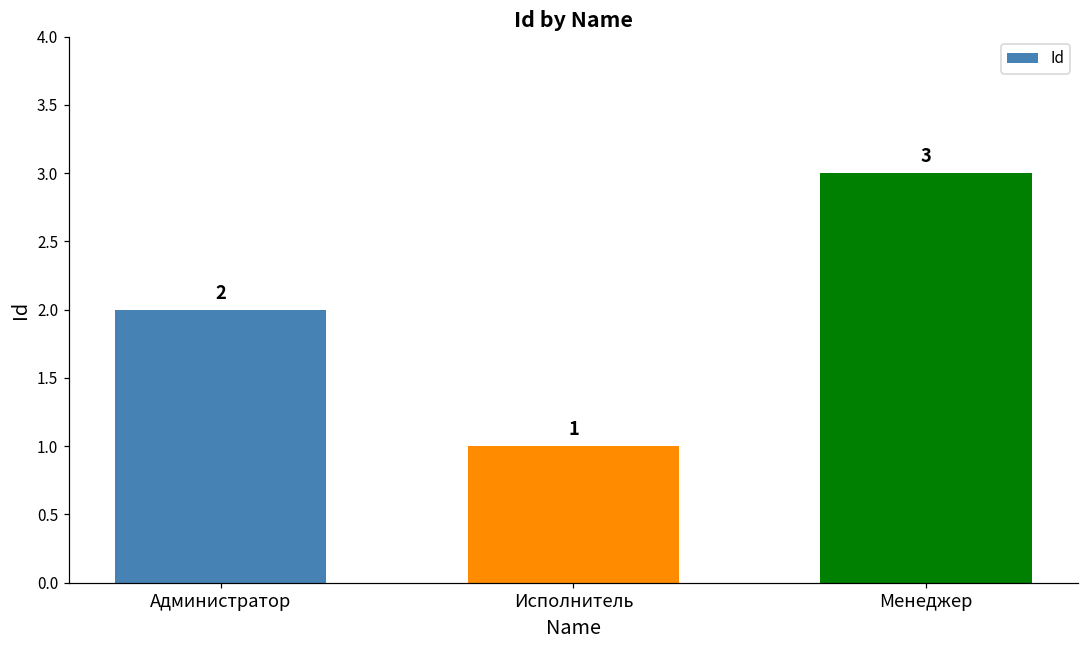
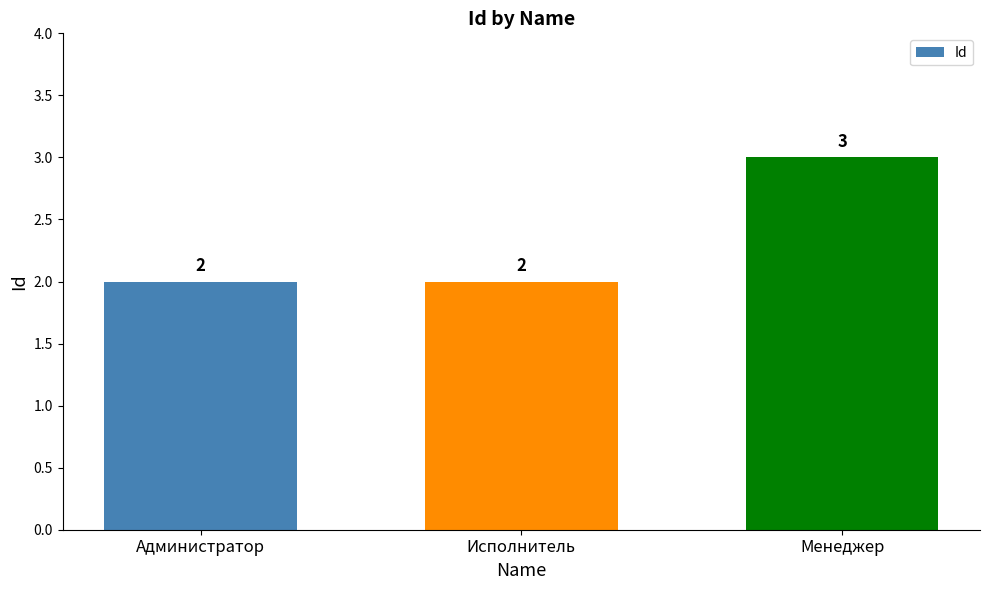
  {
    "Администратор": 2,
-   "Исполнитель": 1,
+   "Исполнитель": 2,
    "Менеджер": 3
  }
